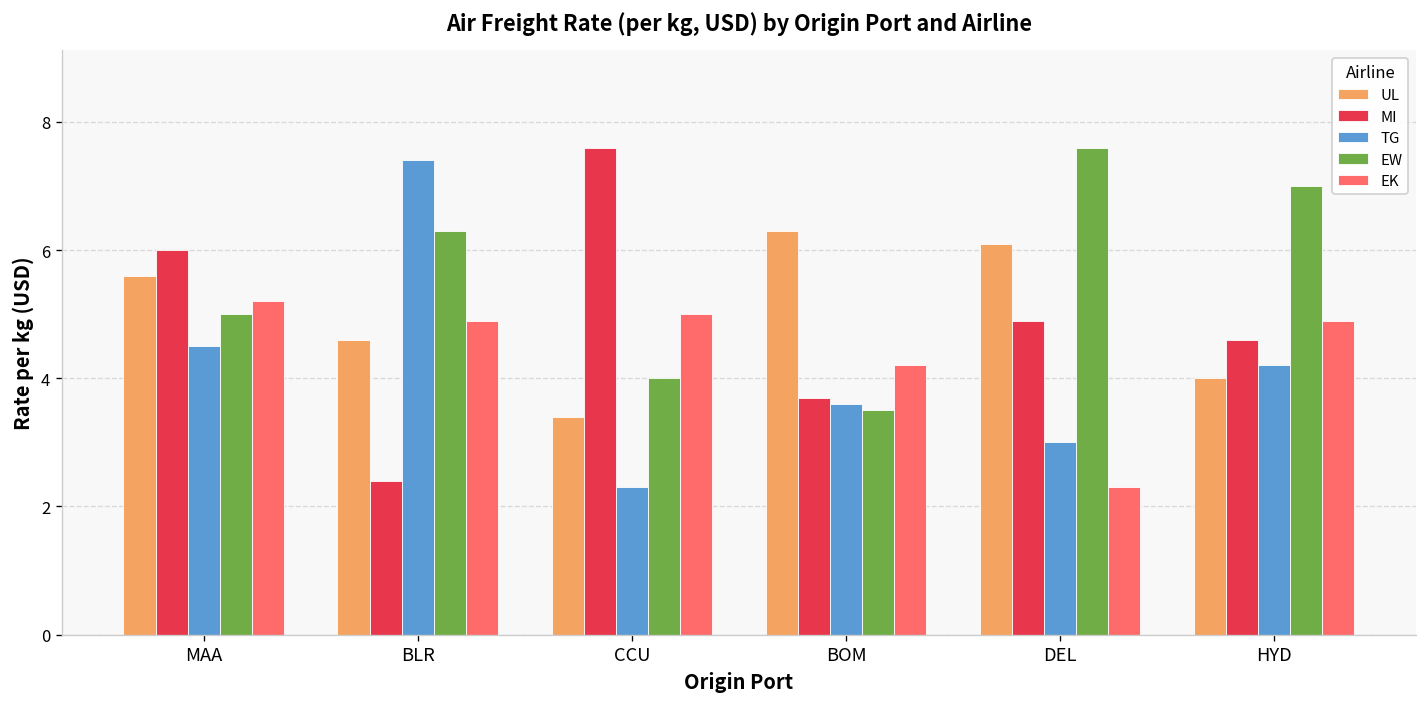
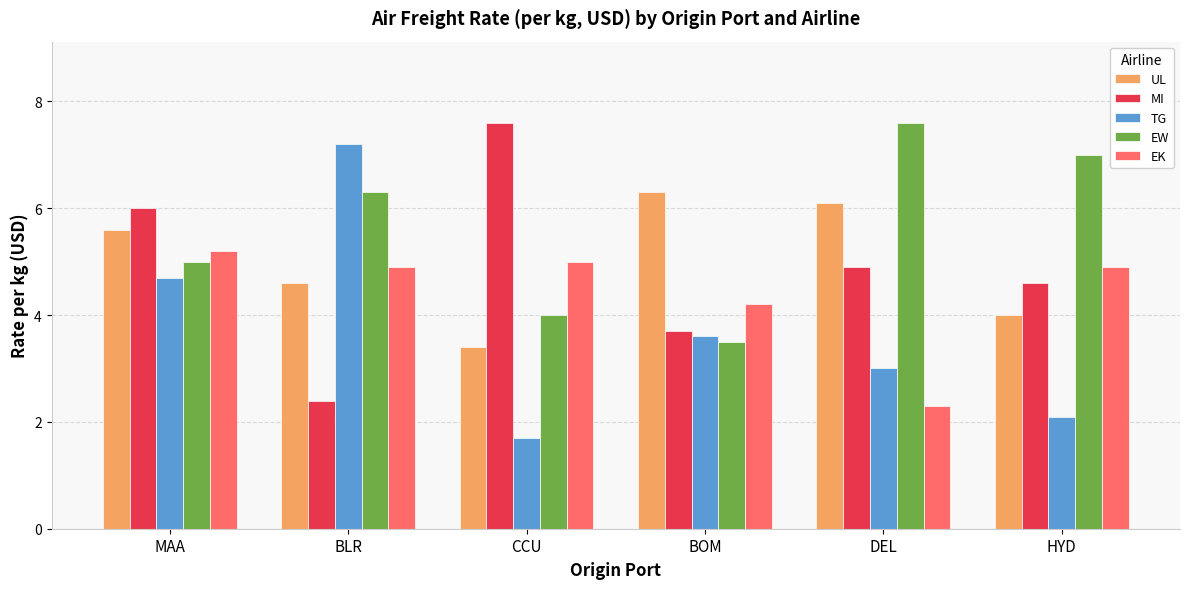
  {
    "MI": {
      "MAA": 6.0,
      "BLR": 2.4,
      "CCU": 7.6,
      "BOM": 3.7,
      "DEL": 4.9,
      "HYD": 4.6
    },
    "TG": {
-     "MAA": 4.5,
-     "BLR": 7.4,
-     "CCU": 2.3,
+     "MAA": 4.7,
+     "BLR": 7.2,
+     "CCU": 1.7,
      "BOM": 3.6,
      "DEL": 3.0,
-     "HYD": 4.2
+     "HYD": 2.1
    },
    "EW": {
      "MAA": 5.0,
      "BLR": 6.3,
      "CCU": 4.0,
      "BOM": 3.5,
      "DEL": 7.6,
      "HYD": 7.0
    }
  }
